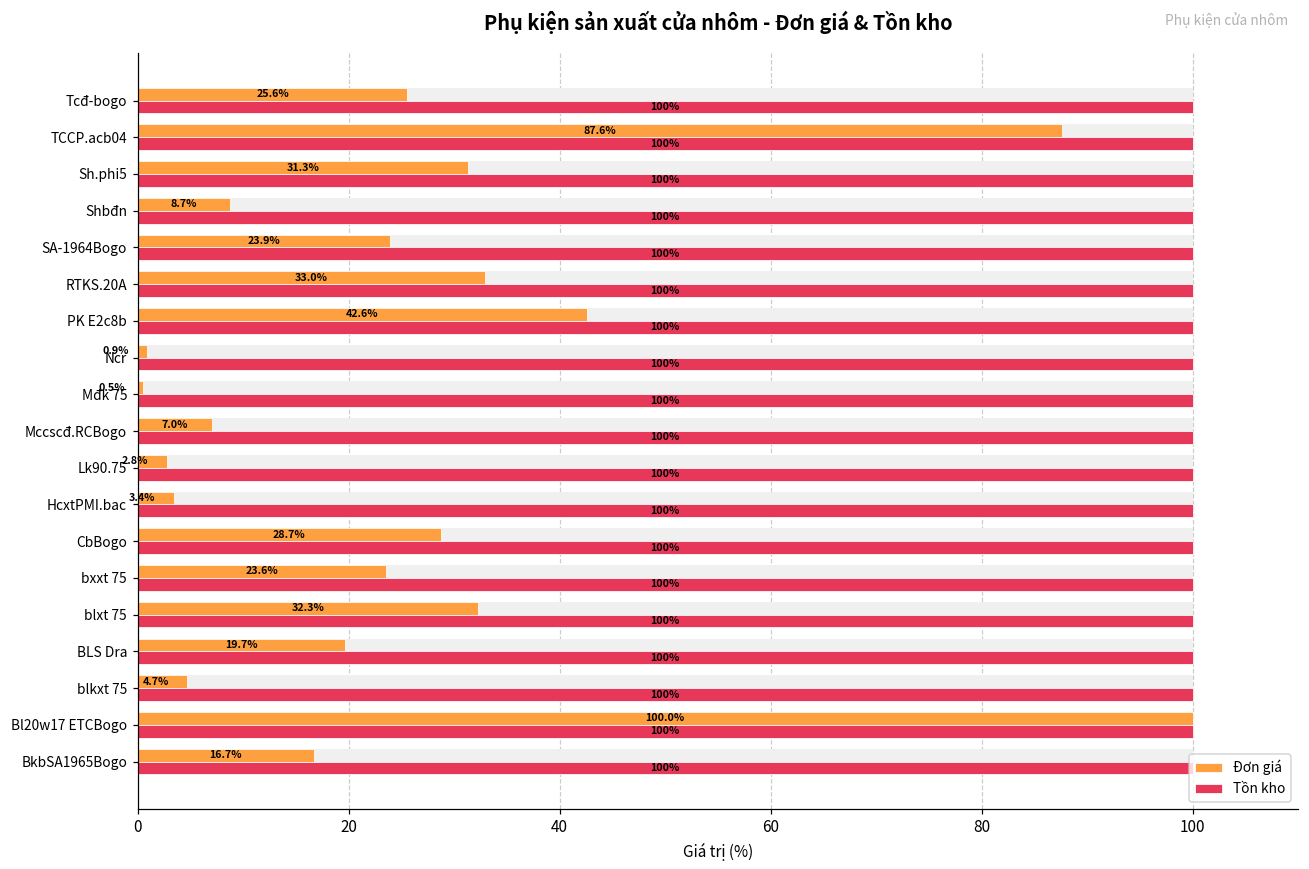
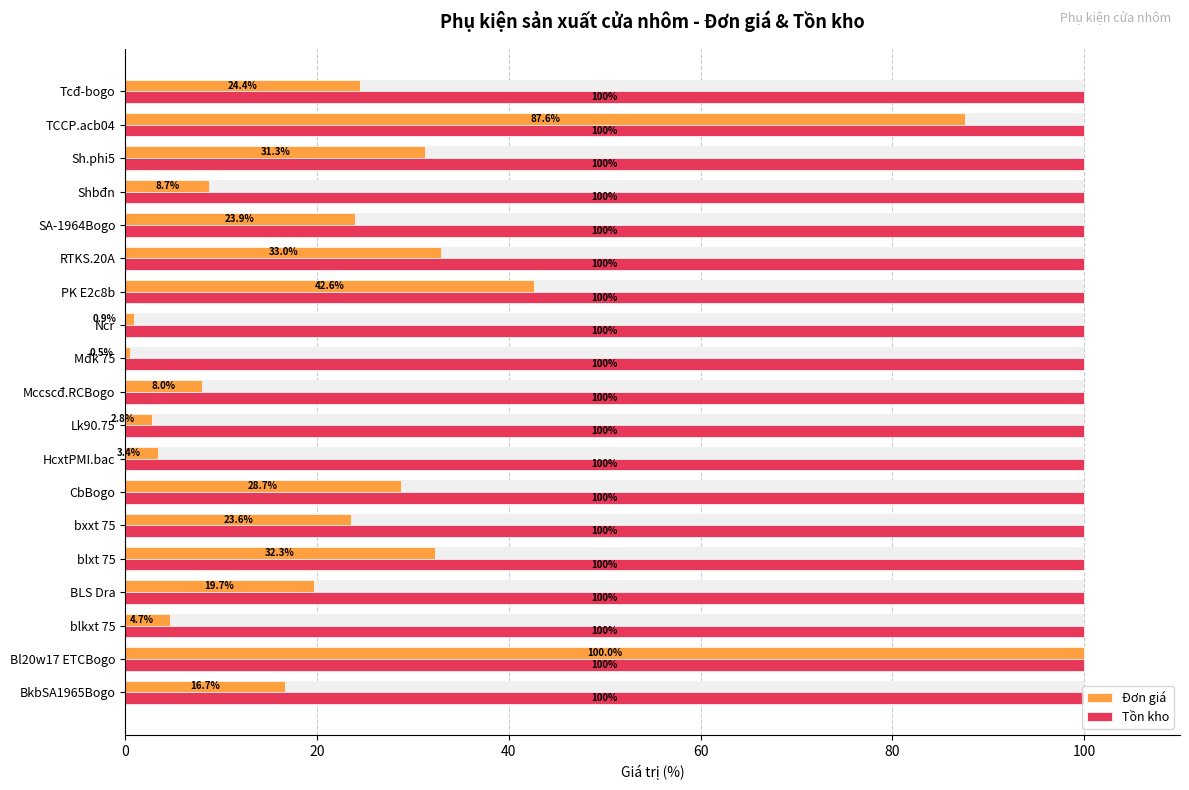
  {
    "Tồn kho": {
      "Tcđ-bogo": "100%",
      "TCCP.acb04": "100%",
      "Sh.phi5": "100%",
      "Shbđn": "100%",
      "SA-1964Bogo": "100%",
      "RTKS.20A": "100%",
      "PK E2c8b": "100%",
      "Ncr": "100%",
      "Mđk 75": "100%",
      "Mccscđ.RCBogo": "100%",
      "Lk90.75": "100%",
      "HcxtPMI.bac": "100%",
      "CbBogo": "100%",
      "bxxt 75": "100%",
      "blxt 75": "100%",
      "BLS Dra": "100%",
      "blkxt 75": "100%",
      "Bl20w17 ETCBogo": "100%"
    },
    "Đơn giá": {
-     "Tcđ-bogo": "25.6%",
-     "Mccscđ.RCBogo": "7.0%",
+     "Tcđ-bogo": "24.4%",
+     "Mccscđ.RCBogo": "8.0%",
      "Bl20w17 ETCBogo": "100.0%"
    }
  }
